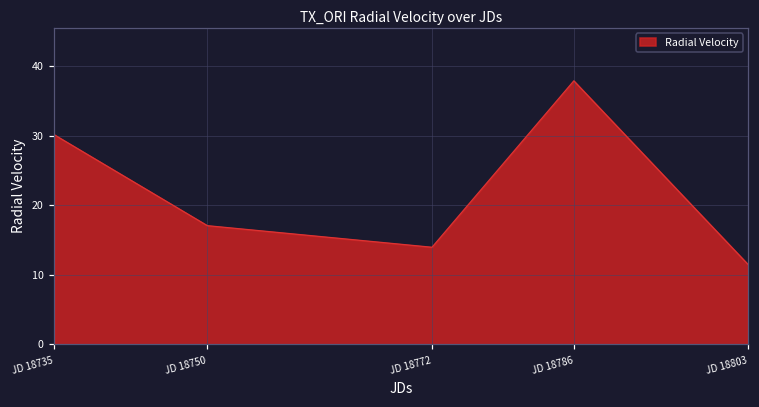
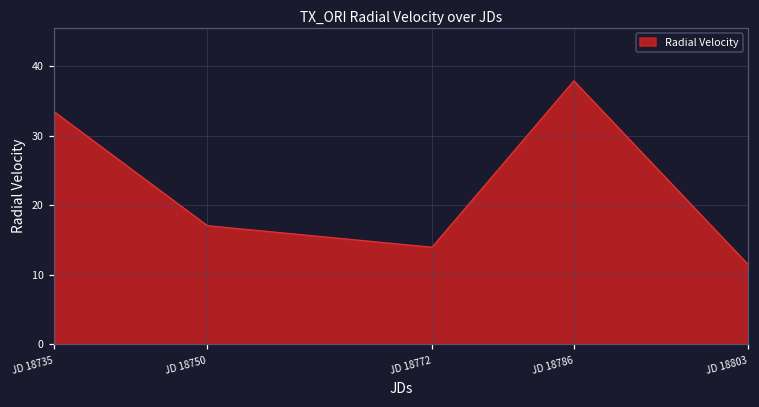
  {
-   "JD 18735": 30,
+   "JD 18735": 33,
    "JD 18750": 17,
    "JD 18772": 14,
    "JD 18786": 38,
    "JD 18803": 12
  }
